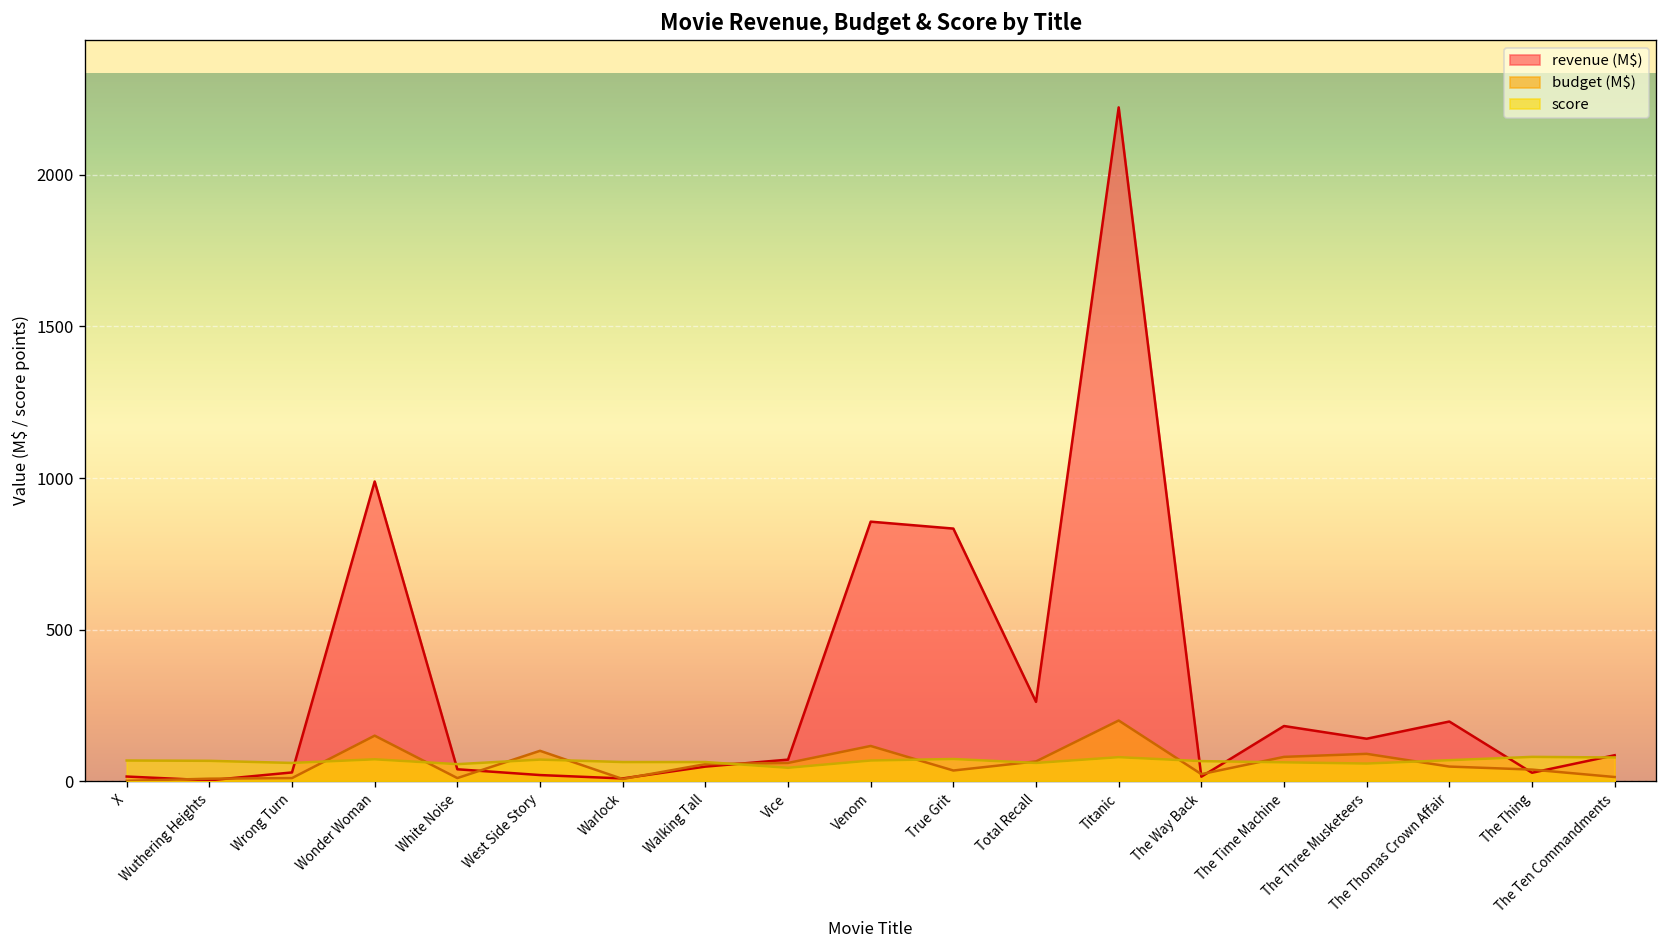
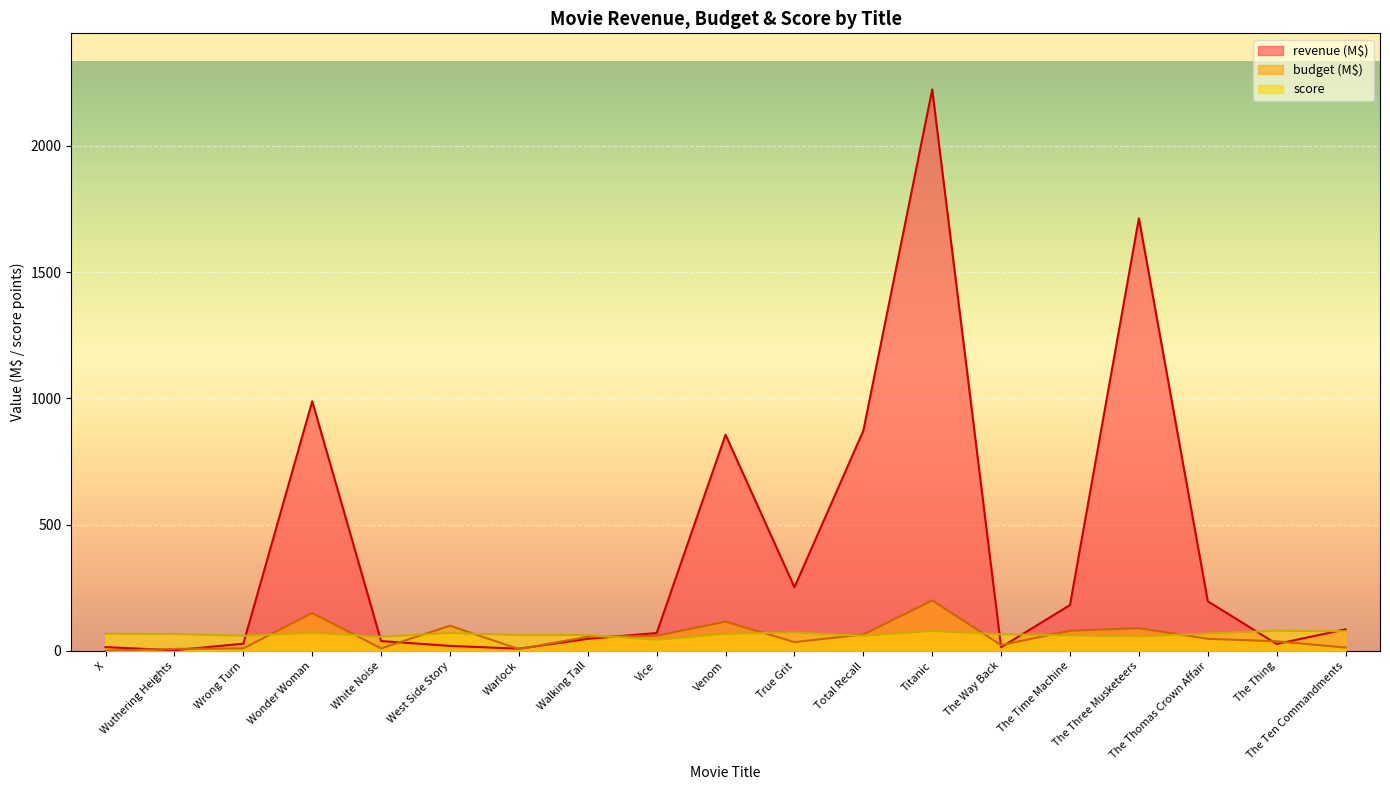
  {
    "revenue (M$)": {
      "X": 20,
      "Wrong Turn": 30,
      "Wonder Woman": 990,
      "White Noise": 40,
      "West Side Story": 20,
      "Vice": 70,
      "Venom": 860,
-     "True Grit": 830,
-     "Total Recall": 260,
+     "True Grit": 250,
+     "Total Recall": 870,
      "Titanic": 2220,
      "The Time Machine": 180,
-     "The Three Musketeers": 140,
+     "The Three Musketeers": 1710,
      "The Thomas Crown Affair": 200,
      "The Thing": 30
    }
  }
